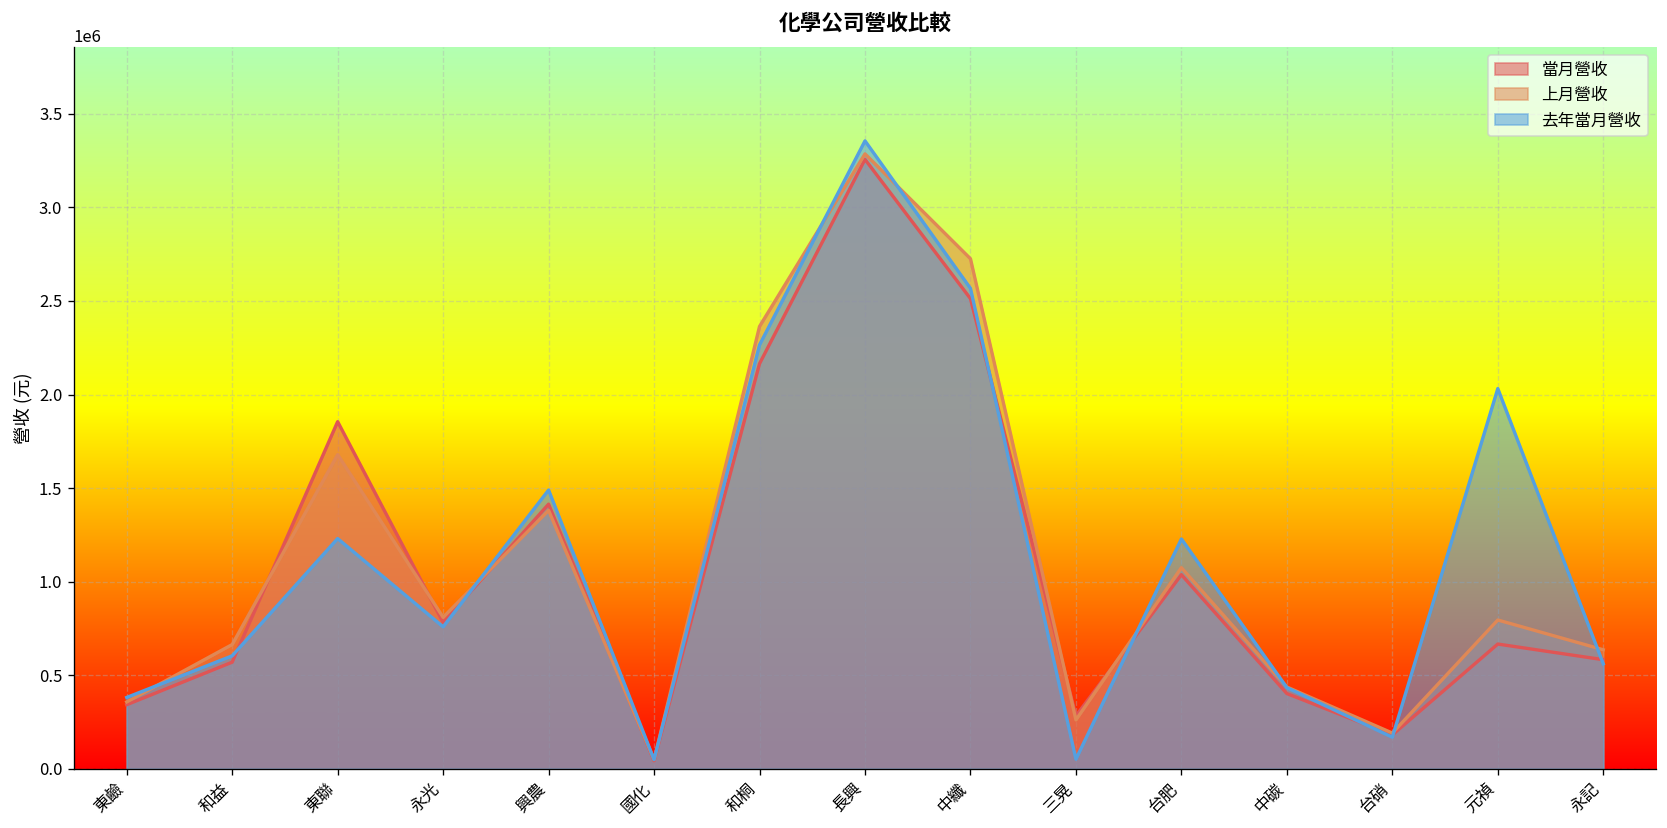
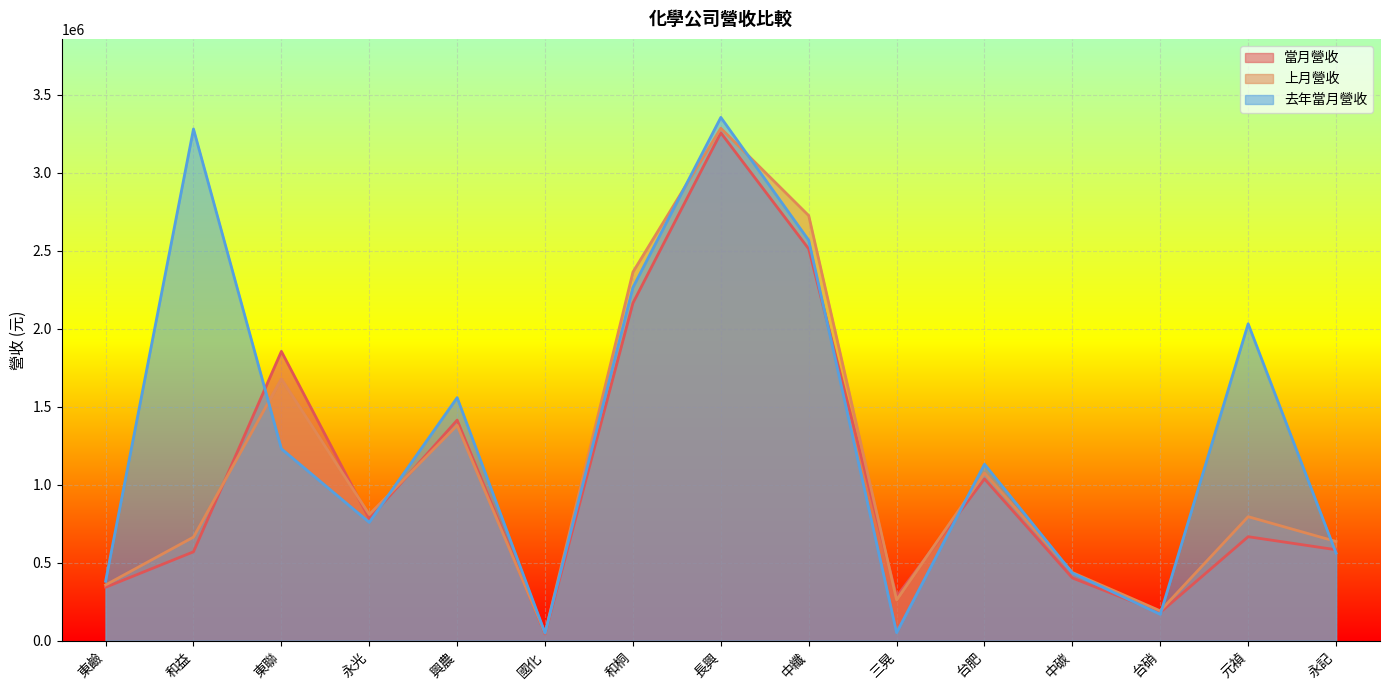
  {
    "去年當月營收": {
      "東鹼": 380000,
-     "和益": 600000,
+     "和益": 3280000,
      "東聯": 1230000,
      "永光": 760000,
-     "興農": 1490000,
+     "興農": 1560000,
      "和桐": 2260000,
      "長興": 3360000,
      "中纖": 2570000,
      "三晃": 50000,
-     "台肥": 1230000,
+     "台肥": 1130000,
      "元禎": 2030000,
      "永記": 560000
    }
  }
